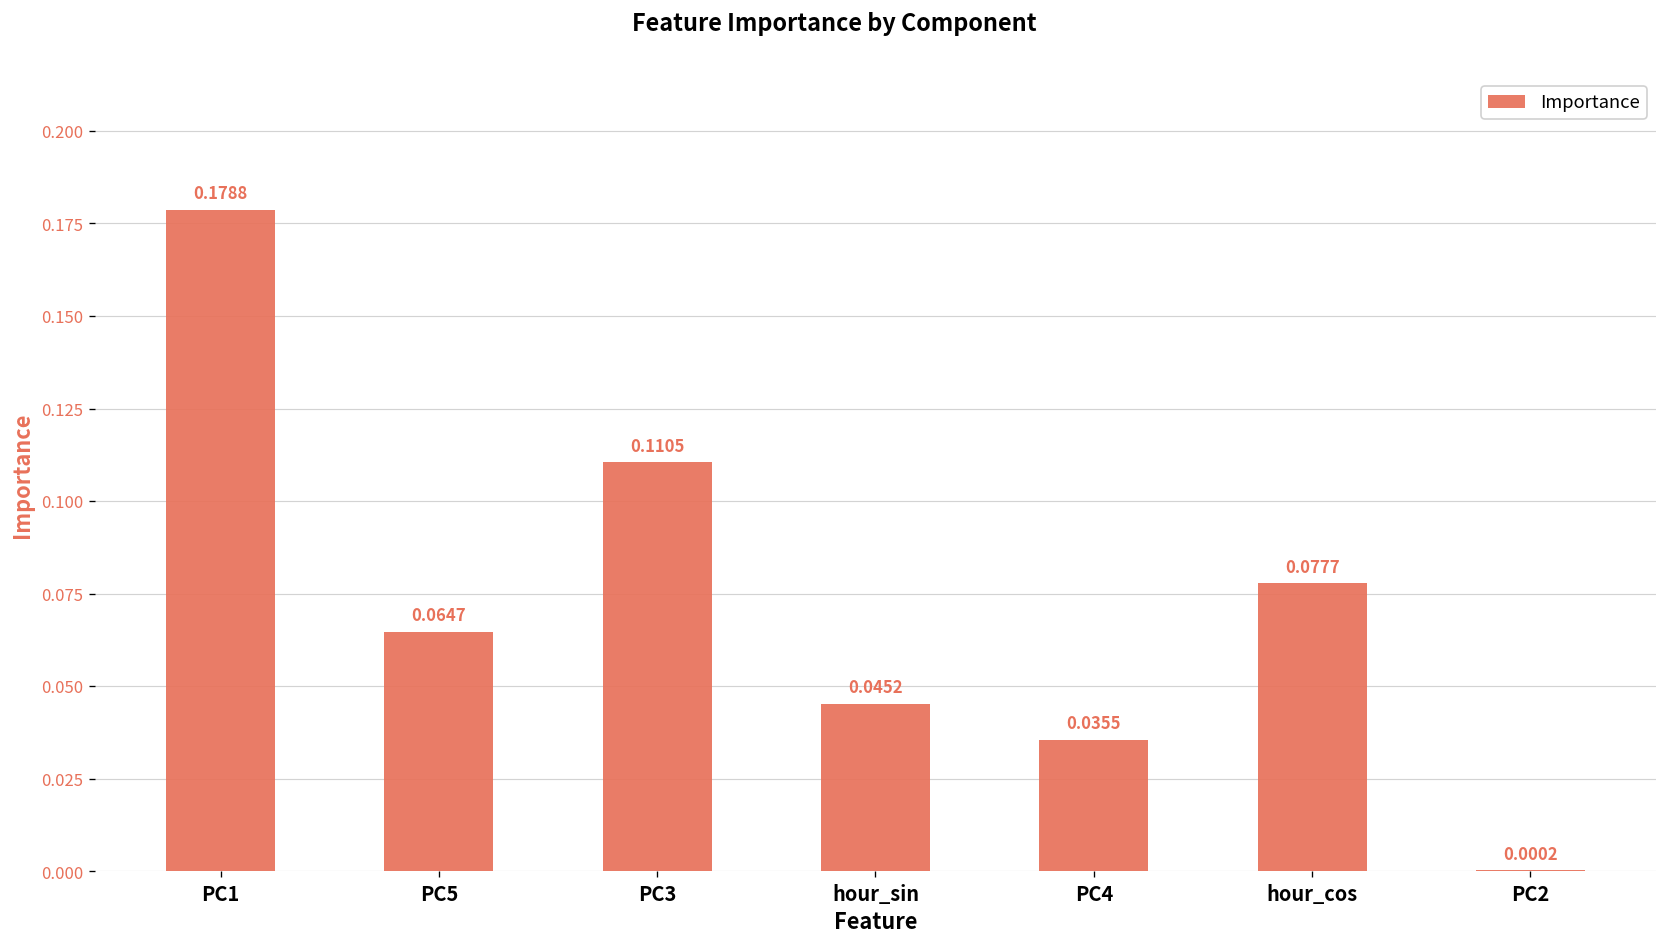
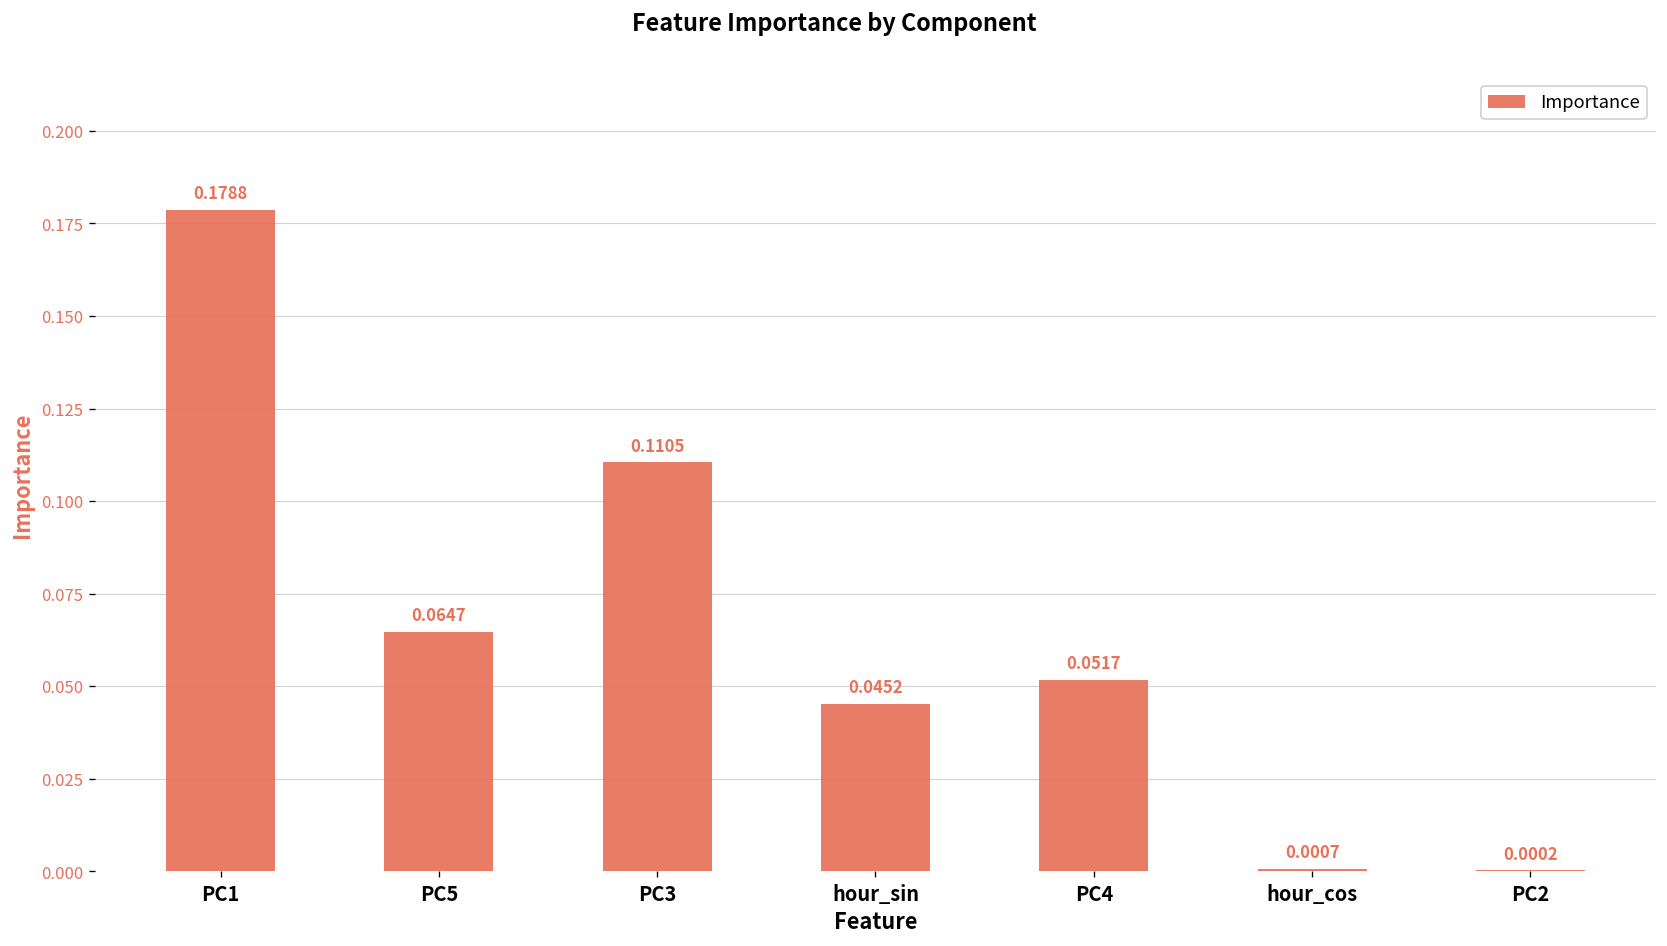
  {
    "PC1": 0.1788,
    "PC5": 0.0647,
    "PC3": 0.1105,
    "hour_sin": 0.0452,
-   "PC4": 0.0355,
-   "hour_cos": 0.0777,
+   "PC4": 0.0517,
+   "hour_cos": 0.0007,
    "PC2": 0.0002
  }
